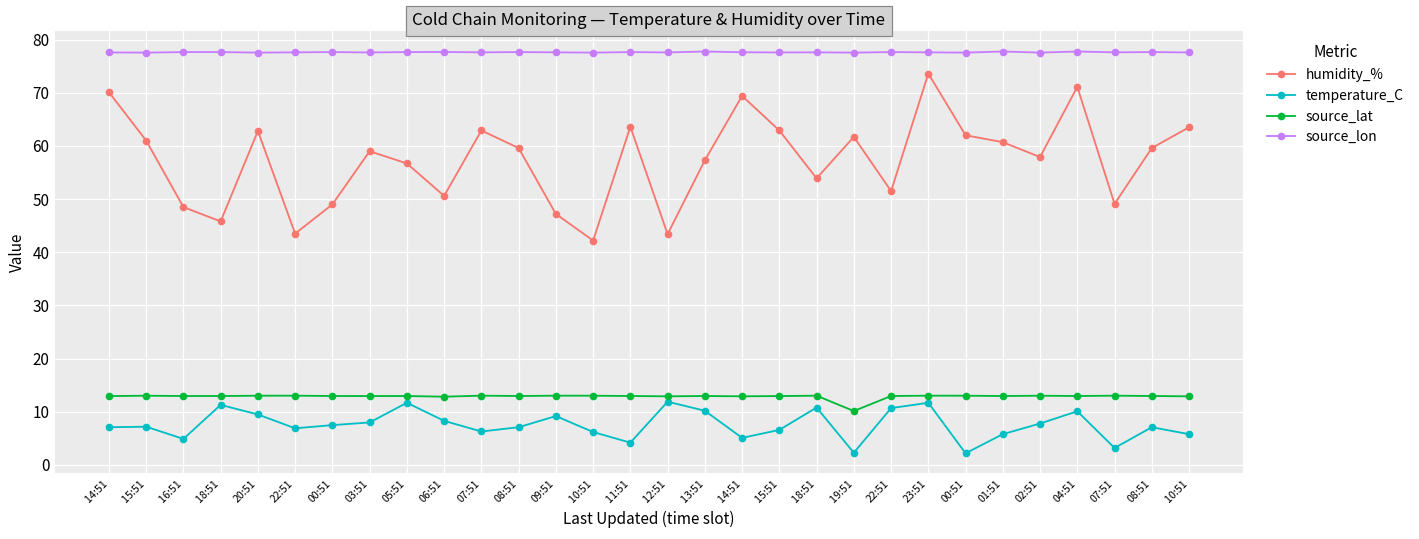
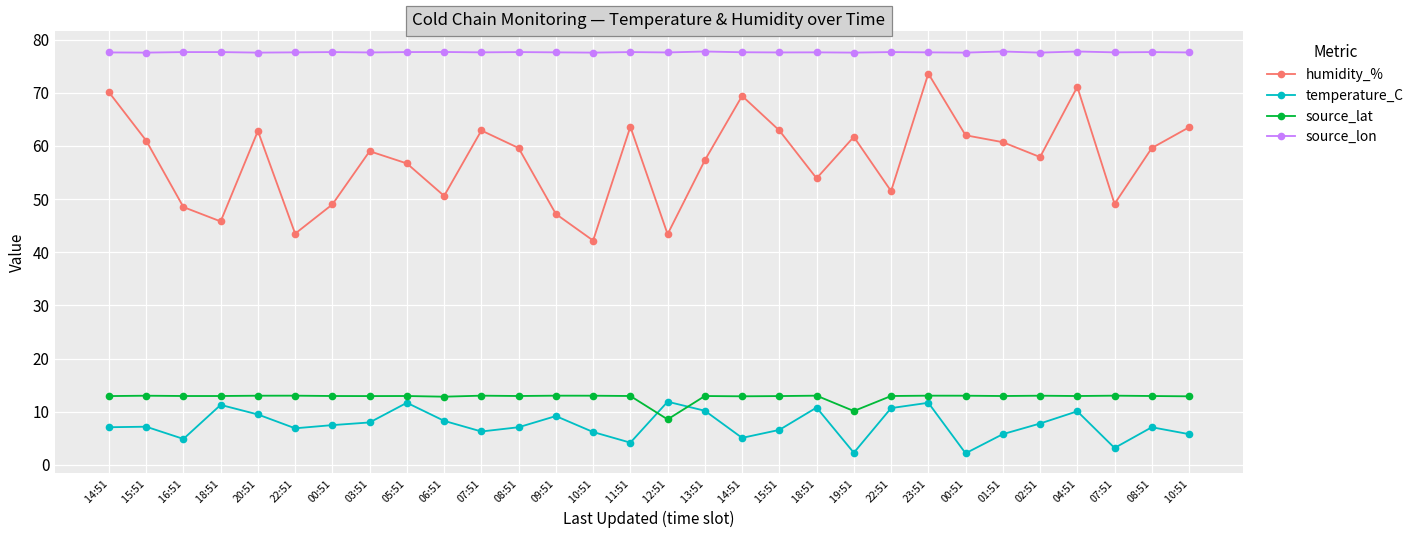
  {
    "humidity_%": {
      "16:51": 49,
      "20:51": 63,
      "03:51": 59,
      "05:51": 57,
      "06:51": 51,
      "09:51": 47,
      "11:51": 64,
      "12:51": 43,
      "13:51": 57,
      "19:51": 62,
      "23:51": 74,
      "01:51": 61,
      "02:51": 58,
      "04:51": 71
    },
    "temperature_C": {
      "16:51": 5,
      "20:51": 10,
      "03:51": 8,
      "05:51": 12,
      "06:51": 8,
      "09:51": 9,
      "11:51": 4,
      "12:51": 12,
      "13:51": 10,
      "19:51": 2,
      "23:51": 12,
      "01:51": 6,
      "02:51": 8,
      "04:51": 10
    },
    "source_lat": {
      "16:51": 13,
      "20:51": 13,
      "03:51": 13,
      "05:51": 13,
      "06:51": 13,
      "09:51": 13,
      "11:51": 13,
-     "12:51": 13,
+     "12:51": 9,
      "13:51": 13,
      "19:51": 10,
      "23:51": 13,
      "01:51": 13,
      "02:51": 13,
      "04:51": 13
    },
    "source_lon": {
      "16:51": 78,
      "20:51": 78,
      "03:51": 78,
      "05:51": 78,
      "06:51": 78,
      "09:51": 78,
      "11:51": 78,
      "12:51": 78,
      "13:51": 78,
      "19:51": 78,
      "23:51": 78,
      "01:51": 78,
      "02:51": 78,
      "04:51": 78
    }
  }
